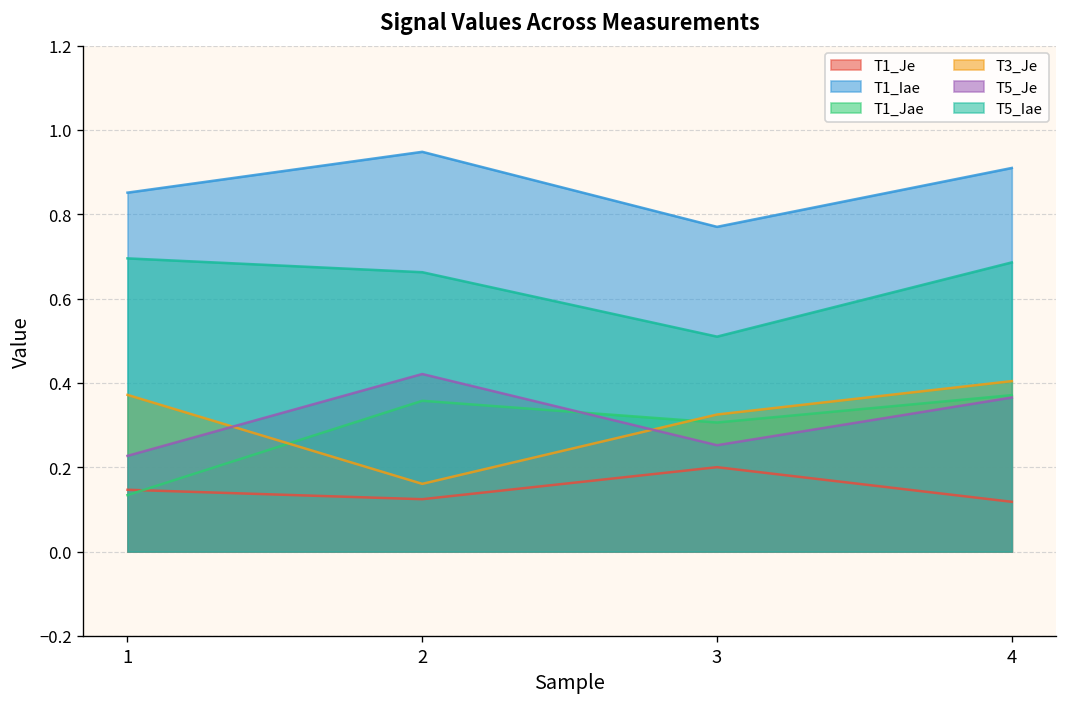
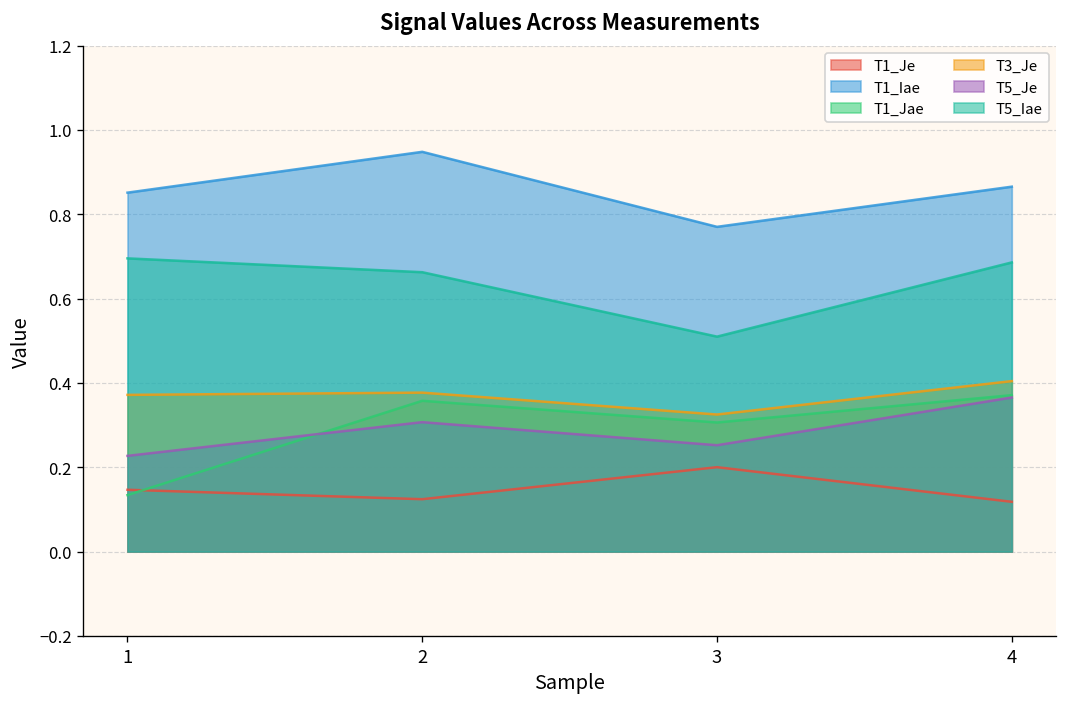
  {
    "T1_Je": {
      "1": 0.15,
      "2": 0.12,
      "3": 0.20,
      "4": 0.12
    },
    "T1_Iae": {
      "1": 0.85,
      "2": 0.95,
      "3": 0.77,
-     "4": 0.91
+     "4": 0.87
    },
    "T3_Je": {
      "1": 0.37,
-     "2": 0.16,
+     "2": 0.38,
      "3": 0.33,
      "4": 0.40
    },
    "T5_Je": {
      "1": 0.23,
-     "2": 0.42,
+     "2": 0.31,
      "3": 0.25
    }
  }
